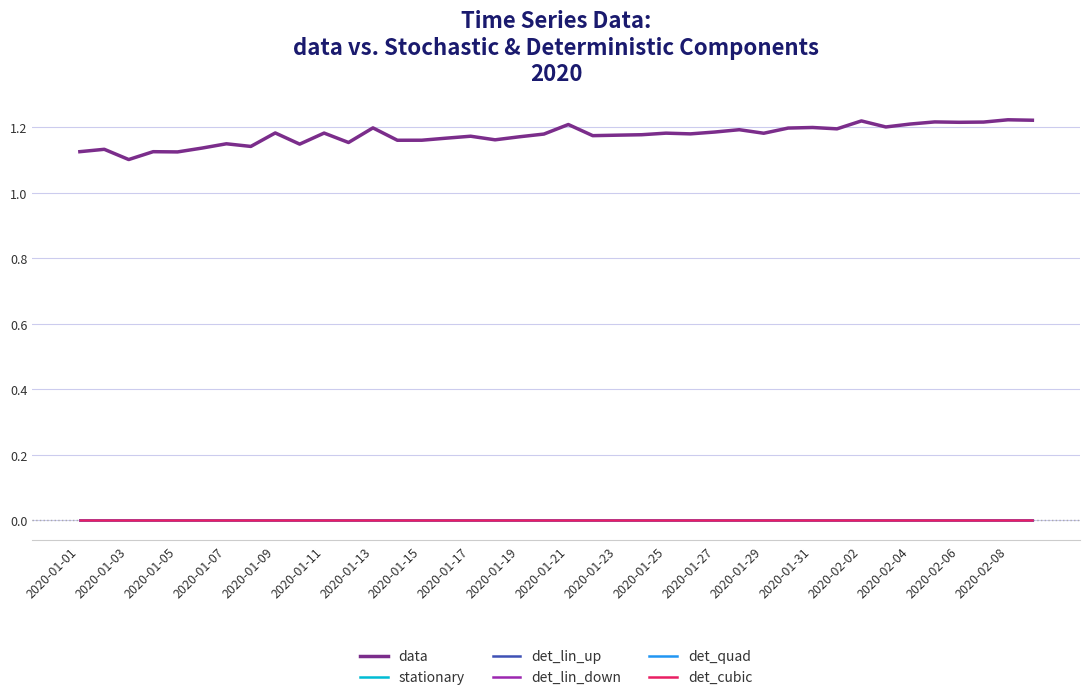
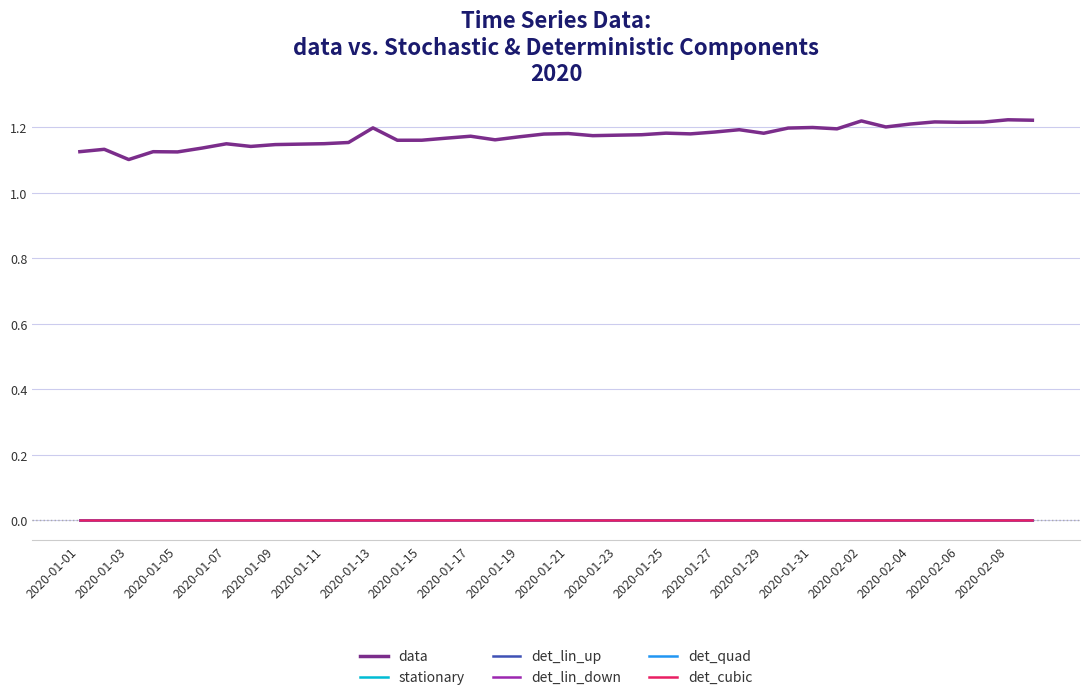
  {
    "data": {
      "2020-01-01": 1.13,
      "2020-01-03": 1.10,
      "2020-01-05": 1.12,
      "2020-01-07": 1.15,
-     "2020-01-09": 1.18,
-     "2020-01-11": 1.18,
+     "2020-01-09": 1.15,
+     "2020-01-11": 1.15,
      "2020-01-13": 1.20,
      "2020-01-15": 1.16,
      "2020-01-17": 1.17,
      "2020-01-19": 1.17,
-     "2020-01-21": 1.21,
+     "2020-01-21": 1.18,
      "2020-01-23": 1.18,
      "2020-01-25": 1.18,
      "2020-01-27": 1.19,
      "2020-01-29": 1.18,
      "2020-01-31": 1.20,
      "2020-02-02": 1.22,
      "2020-02-04": 1.21,
      "2020-02-06": 1.22,
      "2020-02-08": 1.22
    },
    "det_cubic": {
      "2020-01-01": 0.00,
      "2020-01-03": 0.00,
      "2020-01-05": 0.00,
      "2020-01-07": 0.00,
      "2020-01-09": 0.00,
      "2020-01-11": 0.00,
      "2020-01-13": 0.00,
      "2020-01-15": 0.00,
      "2020-01-17": 0.00,
      "2020-01-19": 0.00,
      "2020-01-21": 0.00,
      "2020-01-23": 0.00,
      "2020-01-25": 0.00,
      "2020-01-27": 0.00,
      "2020-01-29": 0.00,
      "2020-01-31": 0.00,
      "2020-02-02": 0.00,
      "2020-02-04": 0.00,
      "2020-02-06": 0.00,
      "2020-02-08": 0.00
    }
  }
